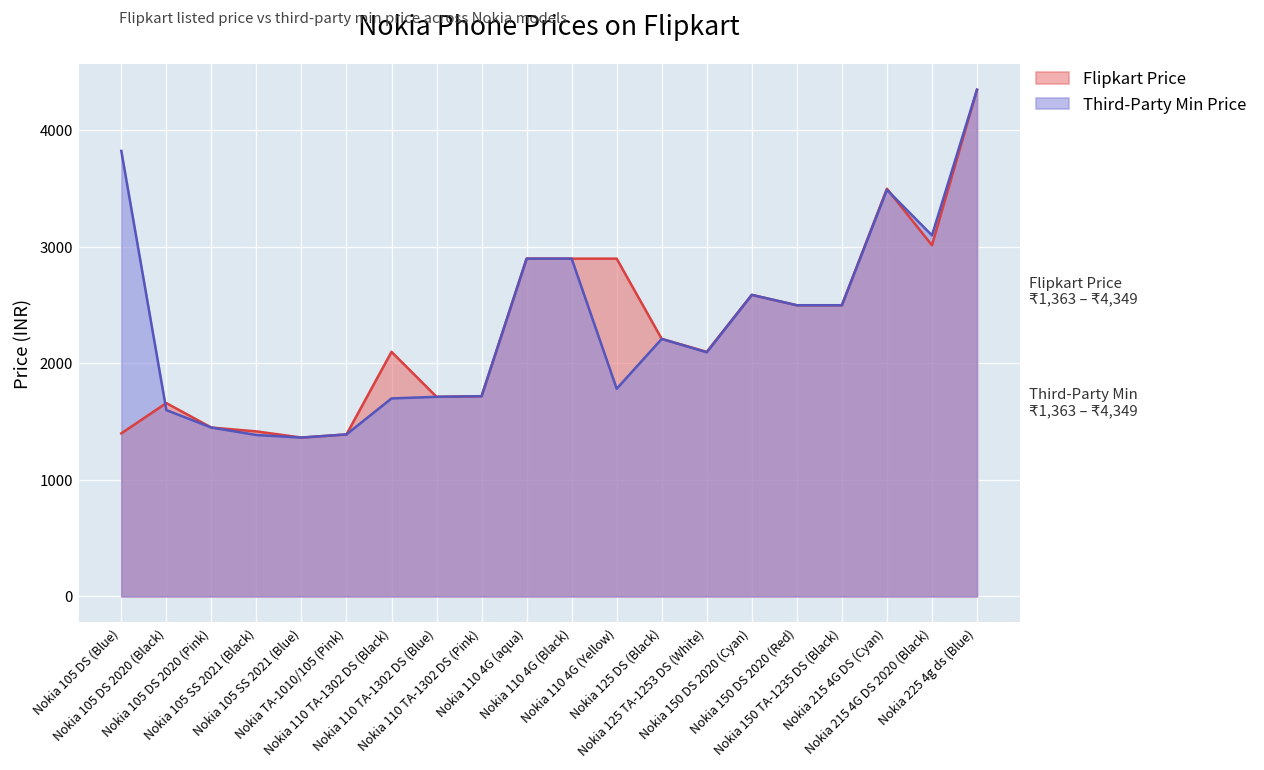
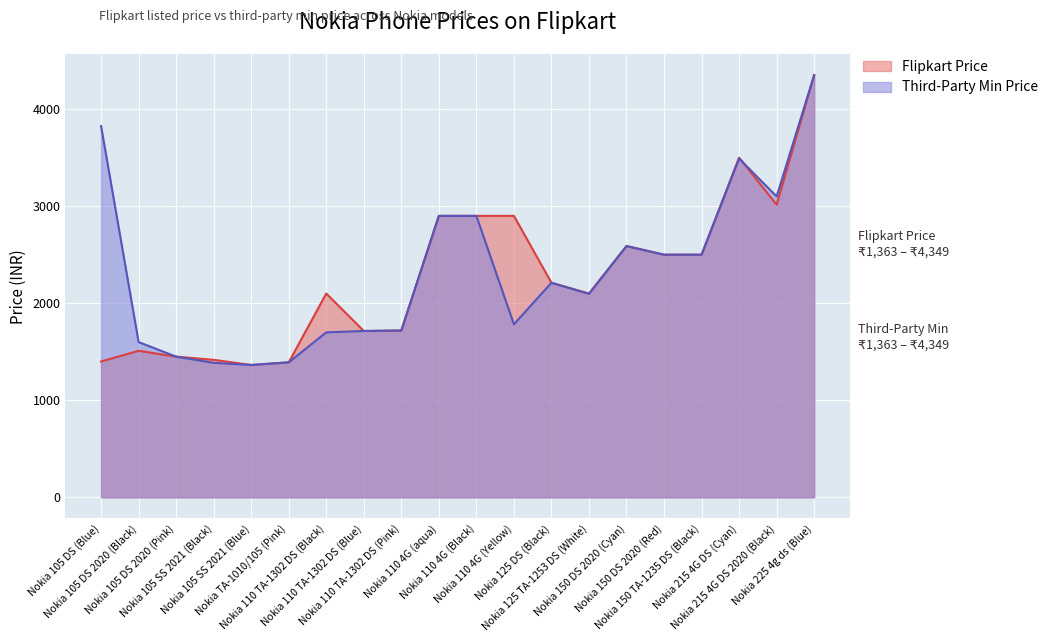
  {
    "Flipkart Price": {
      "Nokia 105 DS (Blue)": 1400,
-     "Nokia 105 DS 2020 (Black)": 1700,
+     "Nokia 105 DS 2020 (Black)": 1500,
      "Nokia 105 SS 2021 (Black)": 1400,
      "Nokia 110 TA-1302 DS (Black)": 2100,
      "Nokia 110 4G (Yellow)": 2900,
      "Nokia 215 4G DS 2020 (Black)": 3000
    },
    "Third-Party Min Price": {
      "Nokia 105 DS (Blue)": 3800,
      "Nokia 105 DS 2020 (Black)": 1600,
      "Nokia 105 SS 2021 (Black)": 1400,
      "Nokia 110 TA-1302 DS (Black)": 1700,
      "Nokia 110 4G (Yellow)": 1800,
      "Nokia 215 4G DS 2020 (Black)": 3100
    }
  }
